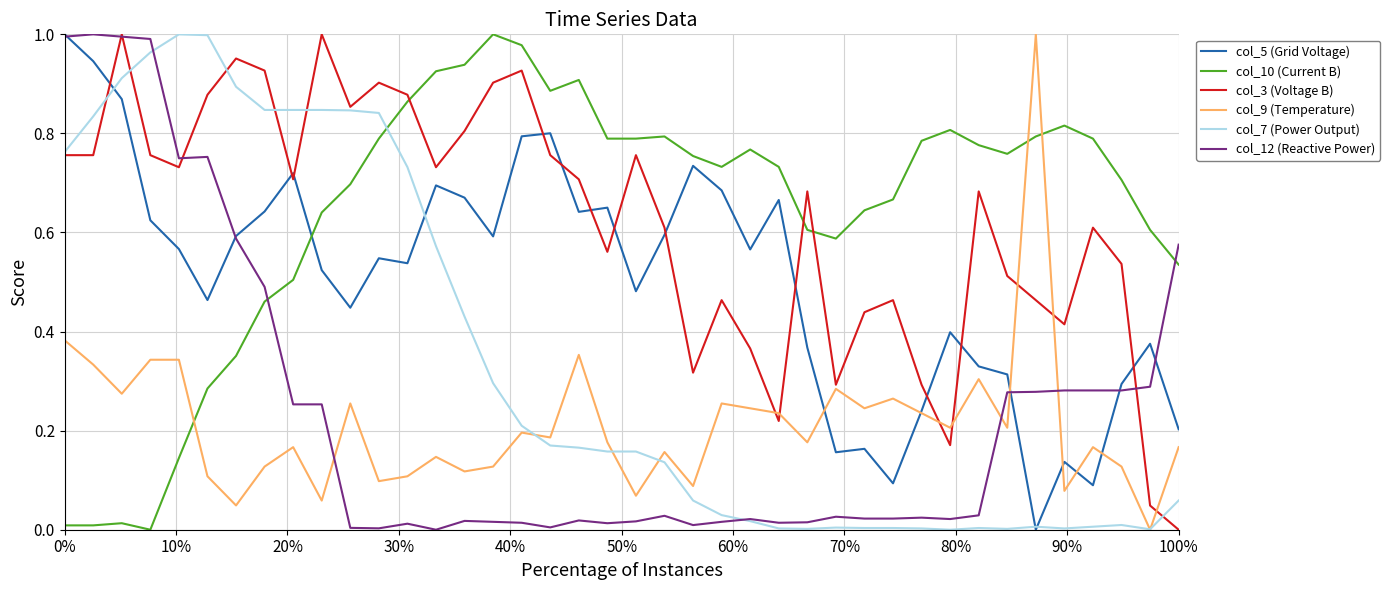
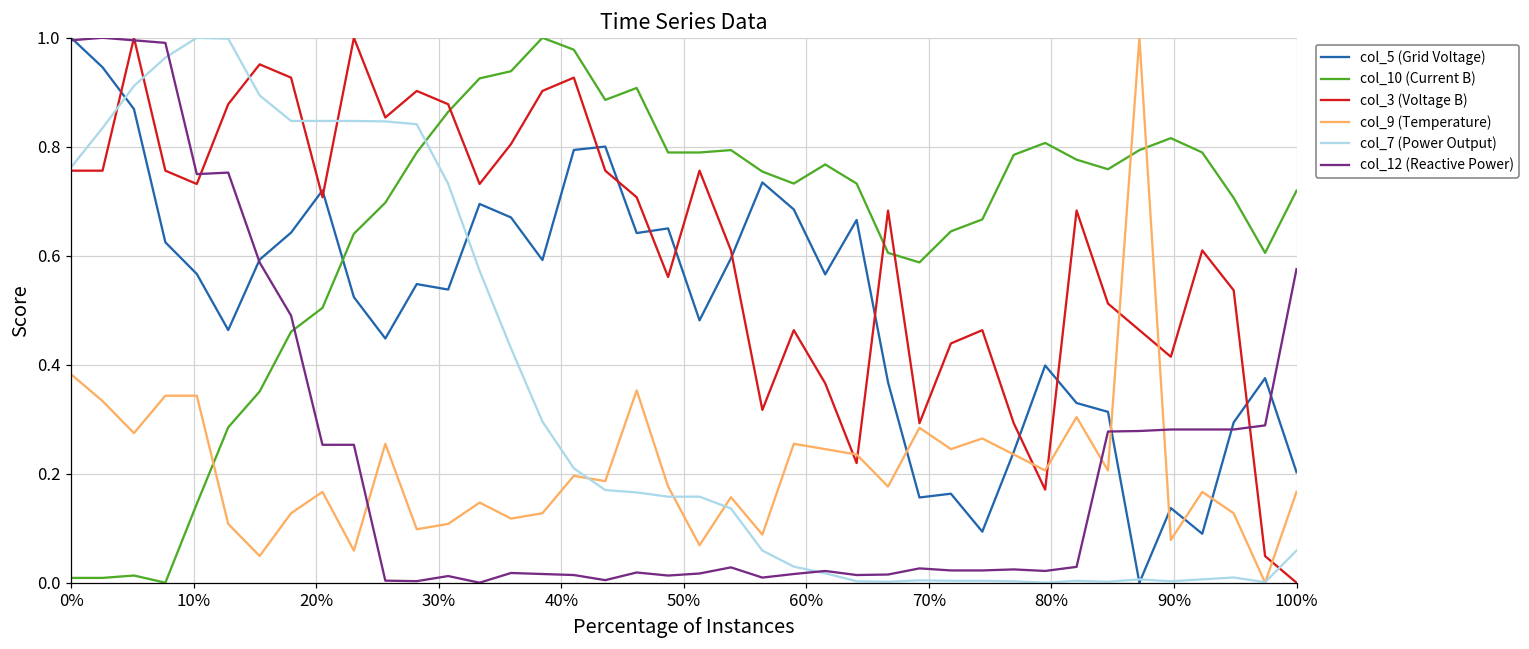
  {
    "col_5 (Grid Voltage)": {
      "100%": 0.20
    },
    "col_10 (Current B)": {
      "0%": 0.01,
-     "100%": 0.54
+     "100%": 0.72
    },
    "col_3 (Voltage B)": {
      "0%": 0.76,
      "100%": 0.00
    },
    "col_9 (Temperature)": {
      "0%": 0.38,
      "100%": 0.17
    },
    "col_7 (Power Output)": {
      "0%": 0.76,
      "100%": 0.06
    },
    "col_12 (Reactive Power)": {
      "100%": 0.58
    }
  }
